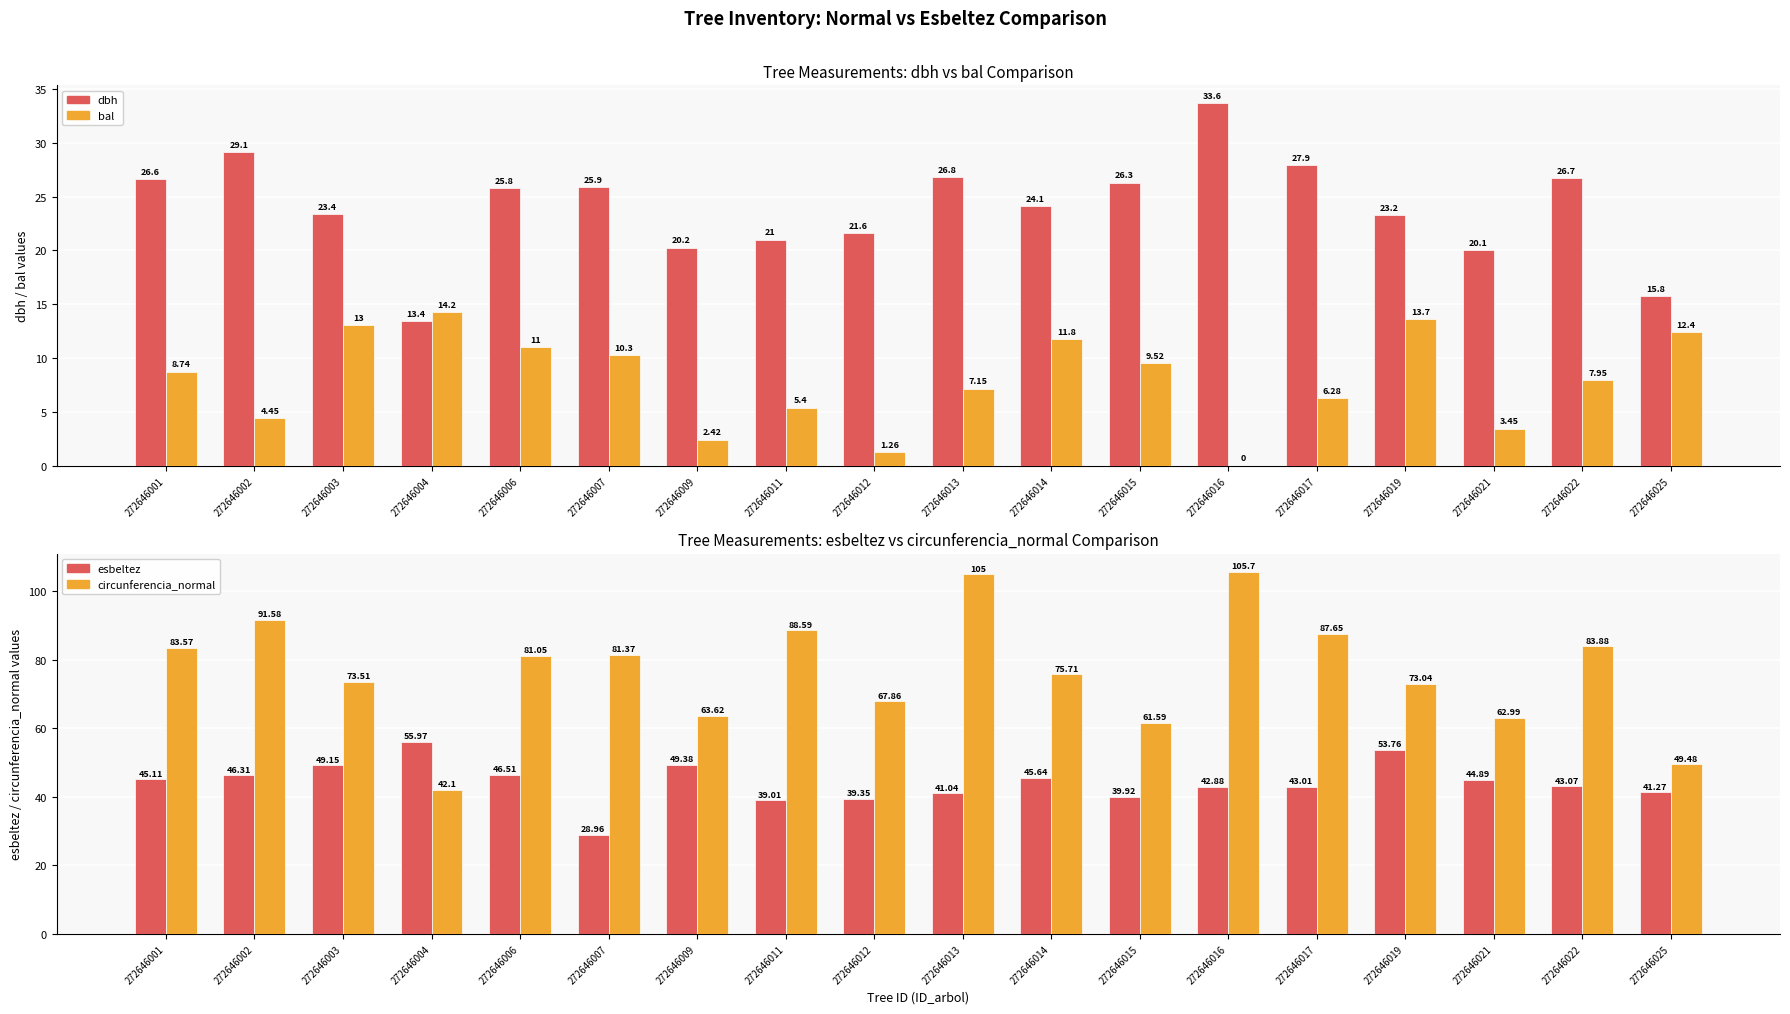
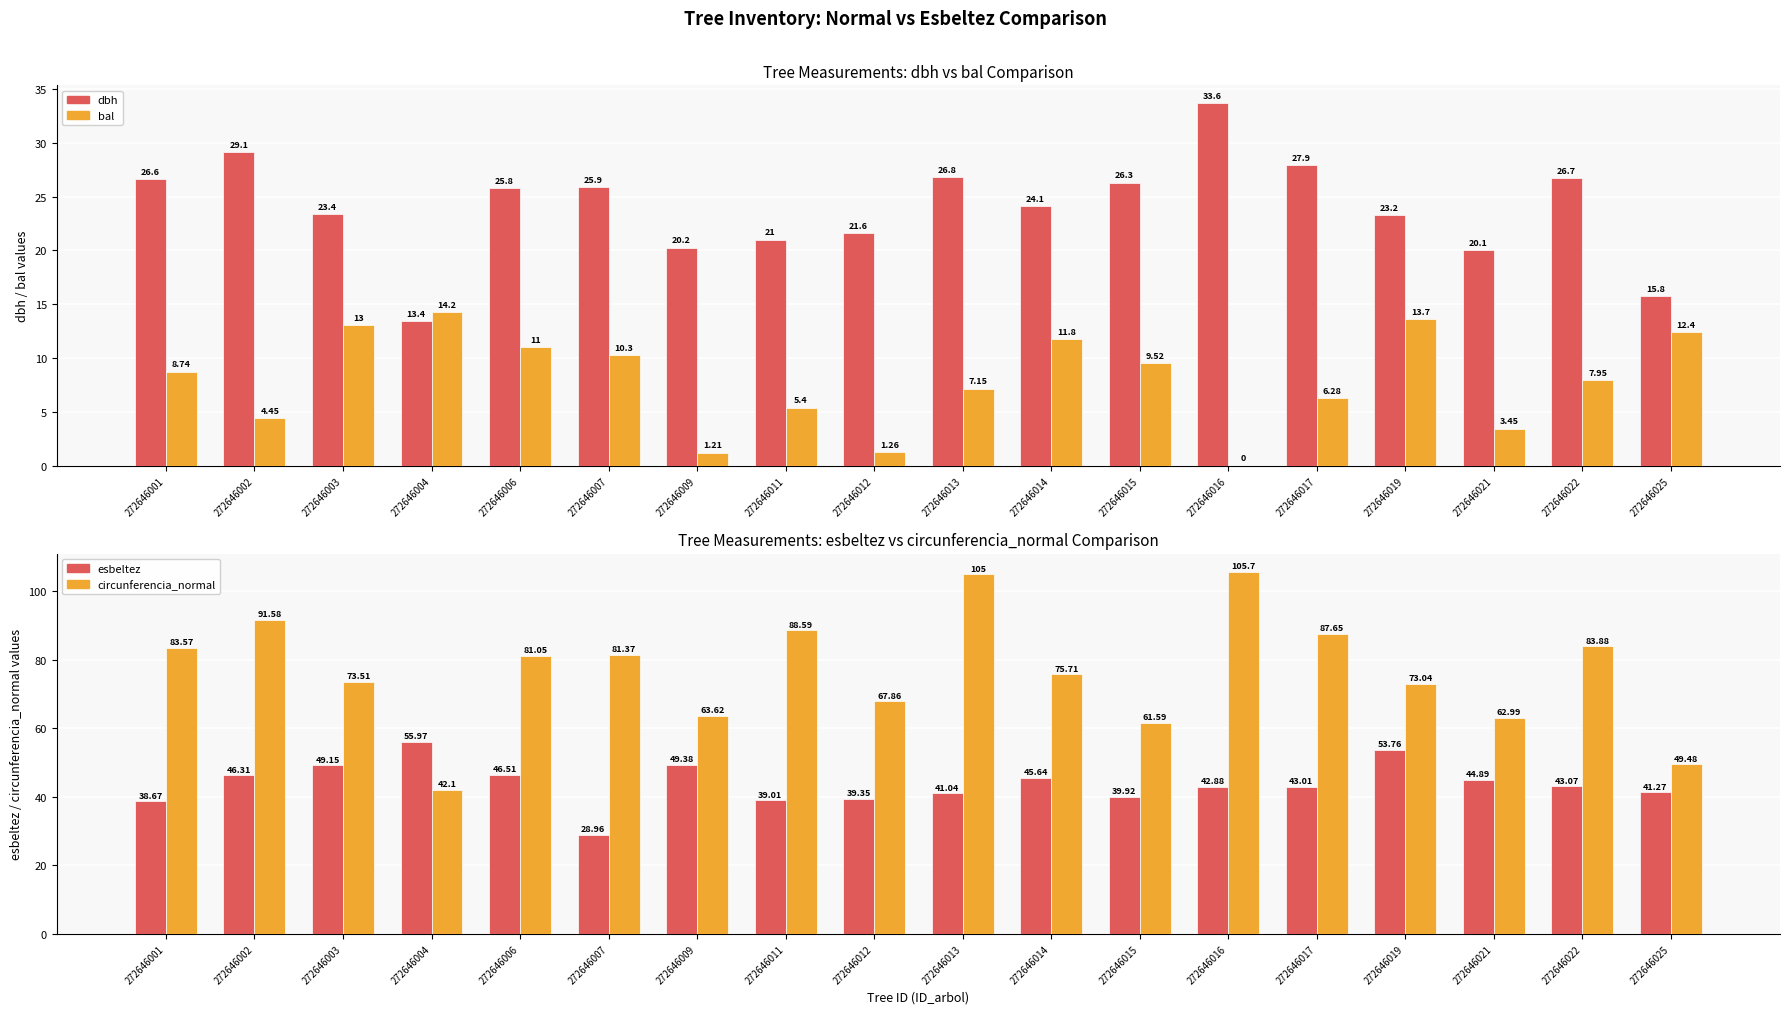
  {
    "Tree Measurements: dbh vs bal Comparison": {
      "dbh": {
        "272646001": 26.6,
        "272646002": 29.1,
        "272646003": 23.4,
        "272646004": 13.4,
        "272646006": 25.8,
        "272646007": 25.9,
        "272646009": 20.2,
        "272646011": 21,
        "272646012": 21.6,
        "272646013": 26.8,
        "272646014": 24.1,
        "272646015": 26.3,
        "272646016": 33.6,
        "272646017": 27.9,
        "272646019": 23.2,
        "272646021": 20.1,
        "272646022": 26.7,
        "272646025": 15.8
      },
      "bal": {
        "272646001": 8.74,
        "272646002": 4.45,
        "272646003": 13,
        "272646004": 14.2,
        "272646006": 11,
        "272646007": 10.3,
-       "272646009": 2.42,
+       "272646009": 1.21,
        "272646011": 5.4,
        "272646012": 1.26,
        "272646013": 7.15,
        "272646014": 11.8,
        "272646015": 9.52,
        "272646016": 0,
        "272646017": 6.28,
        "272646019": 13.7,
        "272646021": 3.45,
        "272646022": 7.95,
        "272646025": 12.4
      }
    },
    "Tree Measurements: esbeltez vs circunferencia_normal Comparison": {
      "esbeltez": {
-       "272646001": 45.11,
+       "272646001": 38.67,
        "272646002": 46.31,
        "272646003": 49.15,
        "272646004": 55.97,
        "272646006": 46.51,
        "272646007": 28.96,
        "272646009": 49.38,
        "272646011": 39.01,
        "272646012": 39.35,
        "272646013": 41.04,
        "272646014": 45.64,
        "272646015": 39.92,
        "272646016": 42.88,
        "272646017": 43.01,
        "272646019": 53.76,
        "272646021": 44.89,
        "272646022": 43.07,
        "272646025": 41.27
      },
      "circunferencia_normal": {
        "272646001": 83.57,
        "272646002": 91.58,
        "272646003": 73.51,
        "272646004": 42.1,
        "272646006": 81.05,
        "272646007": 81.37,
        "272646009": 63.62,
        "272646011": 88.59,
        "272646012": 67.86,
        "272646013": 105,
        "272646014": 75.71,
        "272646015": 61.59,
        "272646016": 105.7,
        "272646017": 87.65,
        "272646019": 73.04,
        "272646021": 62.99,
        "272646022": 83.88,
        "272646025": 49.48
      }
    }
  }
